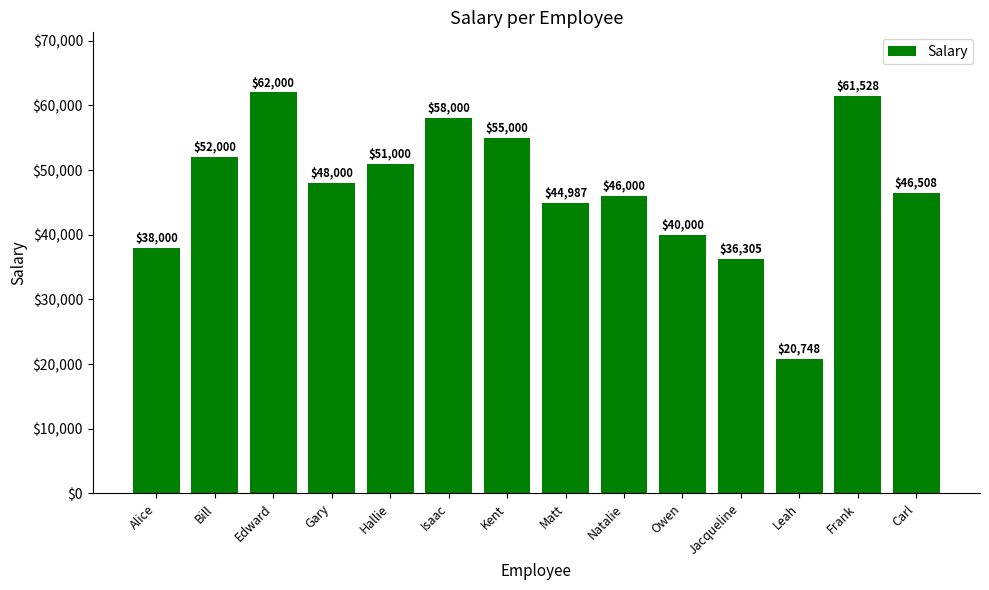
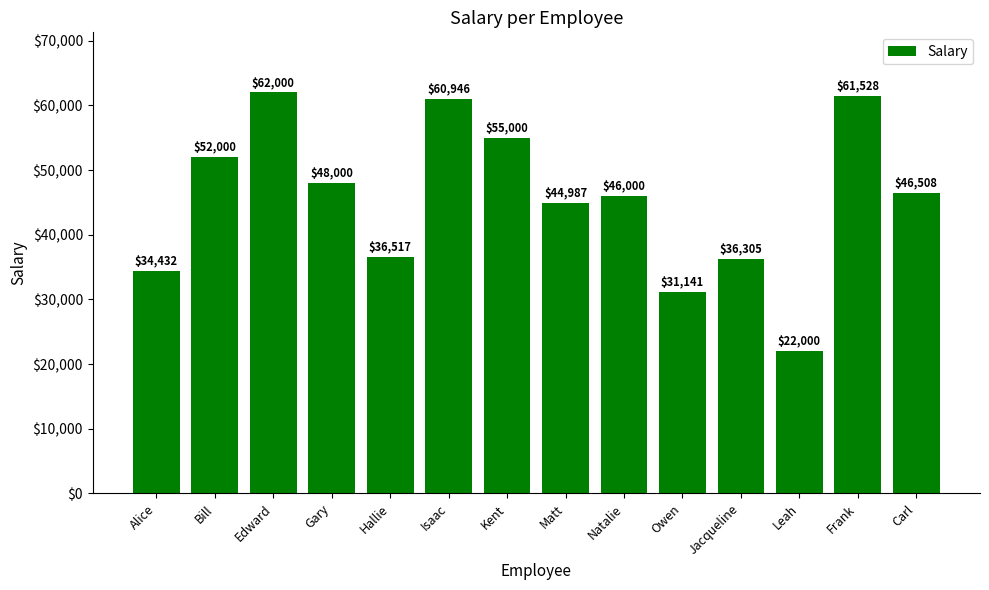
  {
-   "Alice": "$38,000",
+   "Alice": "$34,432",
    "Bill": "$52,000",
    "Edward": "$62,000",
    "Gary": "$48,000",
-   "Hallie": "$51,000",
-   "Isaac": "$58,000",
+   "Hallie": "$36,517",
+   "Isaac": "$60,946",
    "Kent": "$55,000",
    "Matt": "$44,987",
    "Natalie": "$46,000",
-   "Owen": "$40,000",
+   "Owen": "$31,141",
    "Jacqueline": "$36,305",
-   "Leah": "$20,748",
+   "Leah": "$22,000",
    "Frank": "$61,528",
    "Carl": "$46,508"
  }
